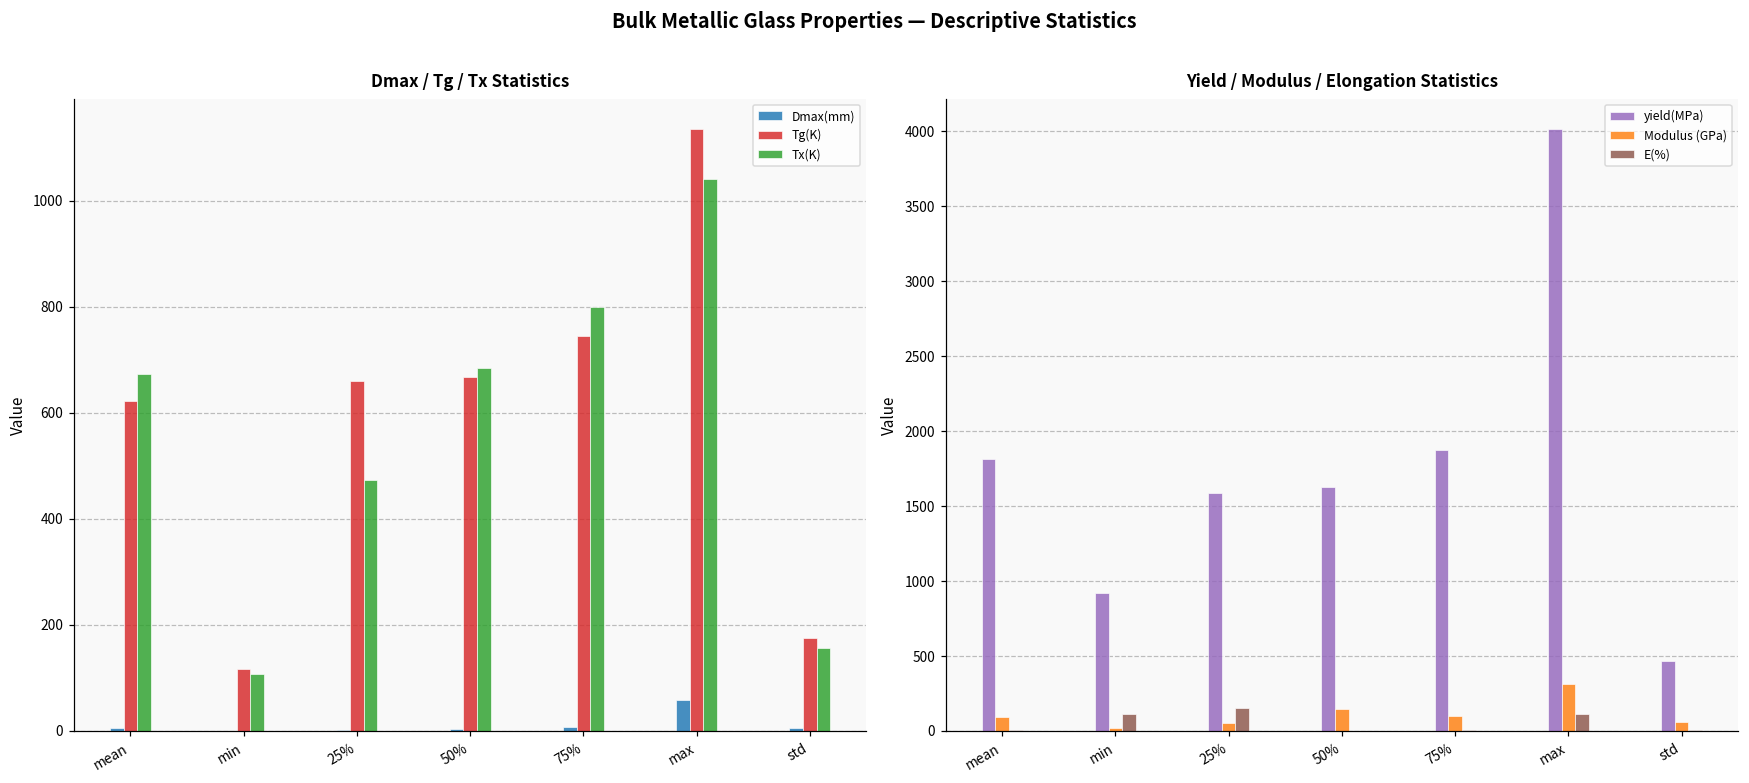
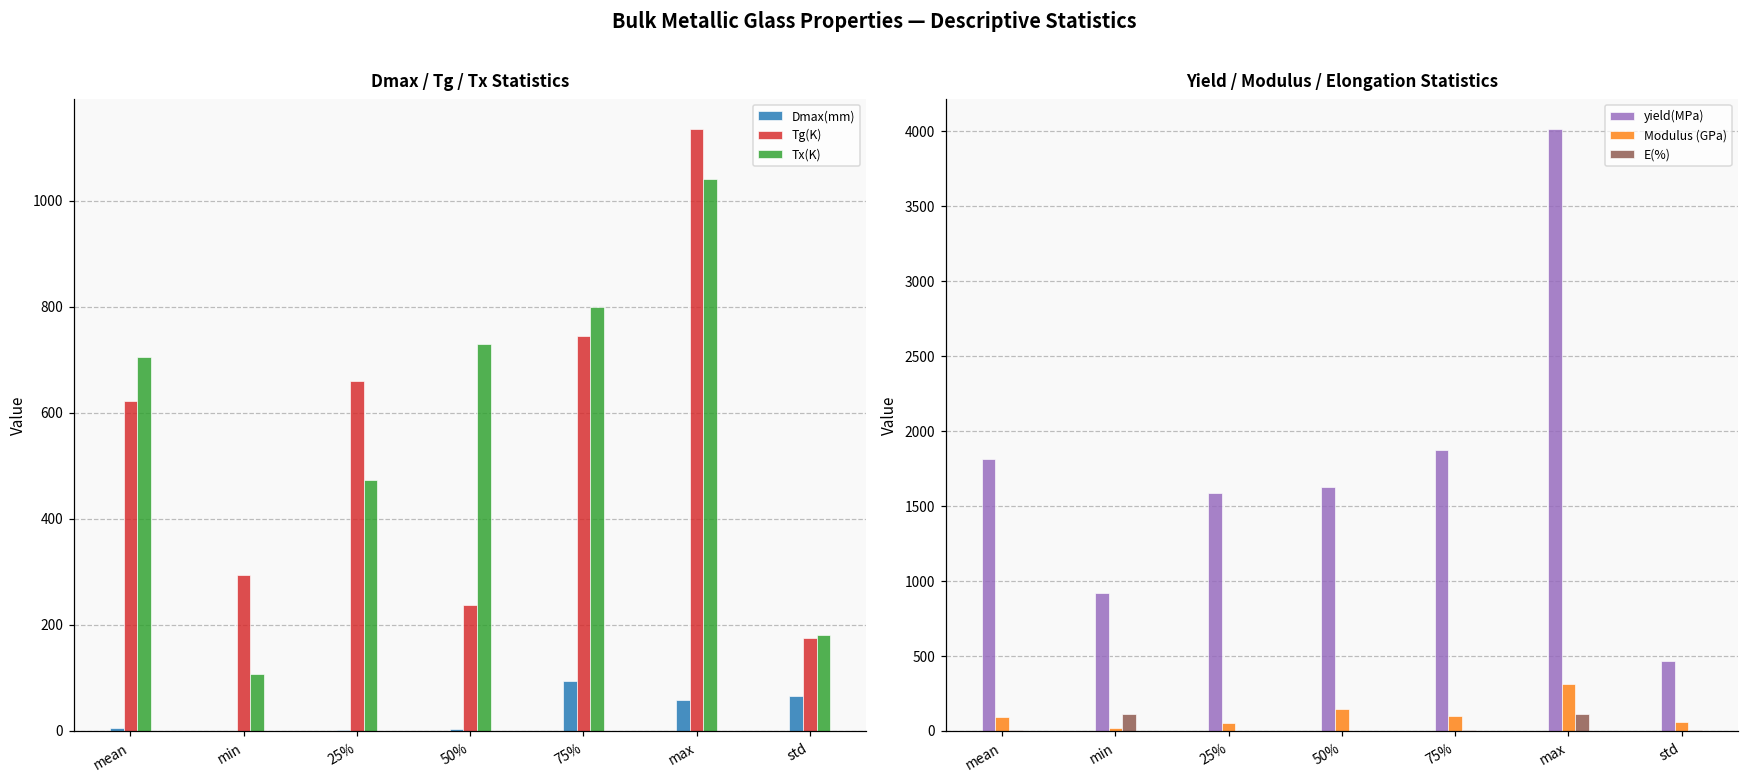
  {
    "Dmax / Tg / Tx Statistics": {
      "Dmax(mm)": {
        "mean": 10,
-       "75%": 10,
+       "75%": 90,
        "max": 60,
-       "std": 10
+       "std": 70
      },
      "Tg(K)": {
        "mean": 620,
-       "min": 120,
+       "min": 290,
        "25%": 660,
-       "50%": 670,
+       "50%": 240,
        "75%": 750,
        "max": 1140,
        "std": 180
      },
      "Tx(K)": {
-       "mean": 670,
+       "mean": 700,
        "min": 110,
        "25%": 470,
-       "50%": 680,
+       "50%": 730,
        "75%": 800,
        "max": 1040,
-       "std": 160
+       "std": 180
      }
    },
    "Yield / Modulus / Elongation Statistics": {
      "yield(MPa)": {
        "mean": 1810,
        "min": 920,
        "25%": 1580,
        "50%": 1630,
        "75%": 1870,
        "max": 4010,
        "std": 470
      },
      "Modulus (GPa)": {
        "mean": 90,
        "25%": 50,
        "50%": 140,
        "75%": 100,
        "max": 310,
        "std": 60
      },
      "E(%)": {
        "min": 110,
-       "25%": 150,
+       "25%": 0,
        "max": 110
      }
    }
  }
